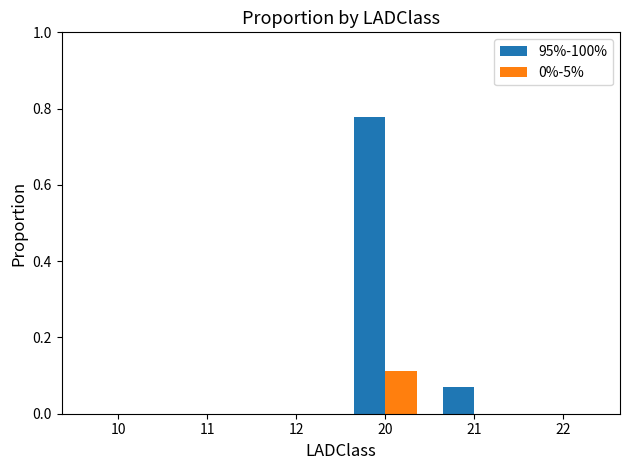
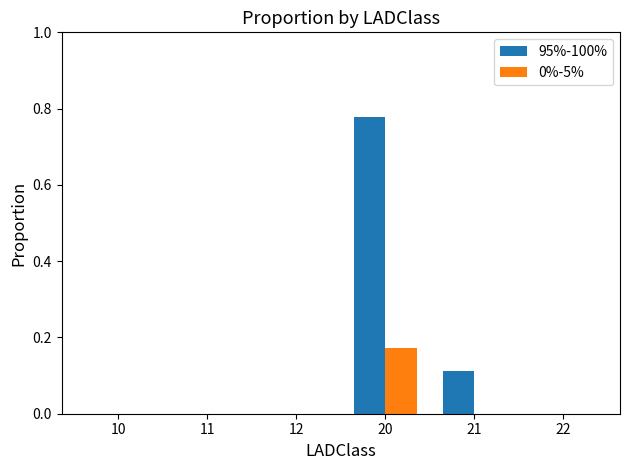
  {
    "95%-100%": {
      "10": 0.00,
      "11": 0.00,
      "12": 0.00,
      "20": 0.78,
-     "21": 0.07,
+     "21": 0.11,
      "22": 0.00
    },
    "0%-5%": {
      "10": 0.00,
      "11": 0.00,
      "12": 0.00,
-     "20": 0.11,
+     "20": 0.17,
      "21": 0.00,
      "22": 0.00
    }
  }
